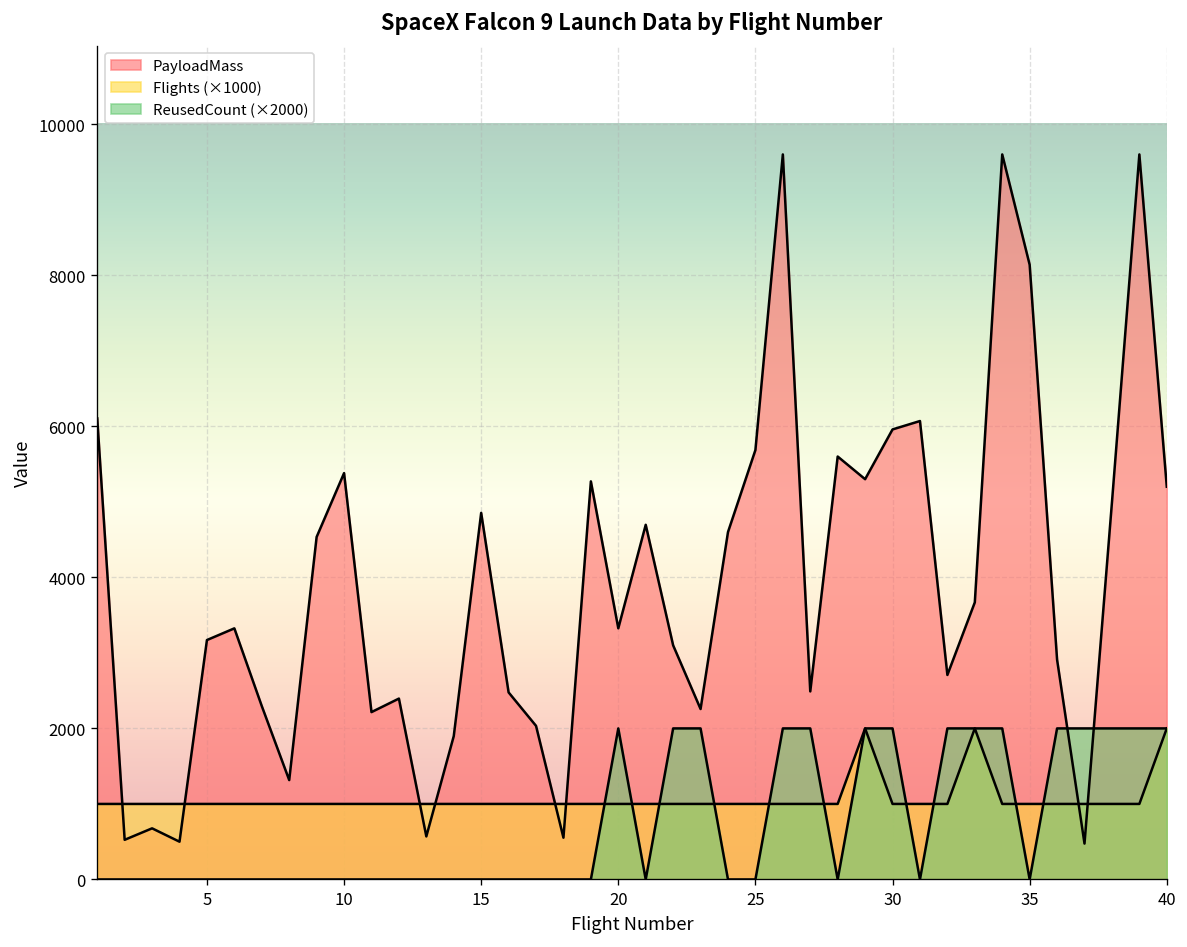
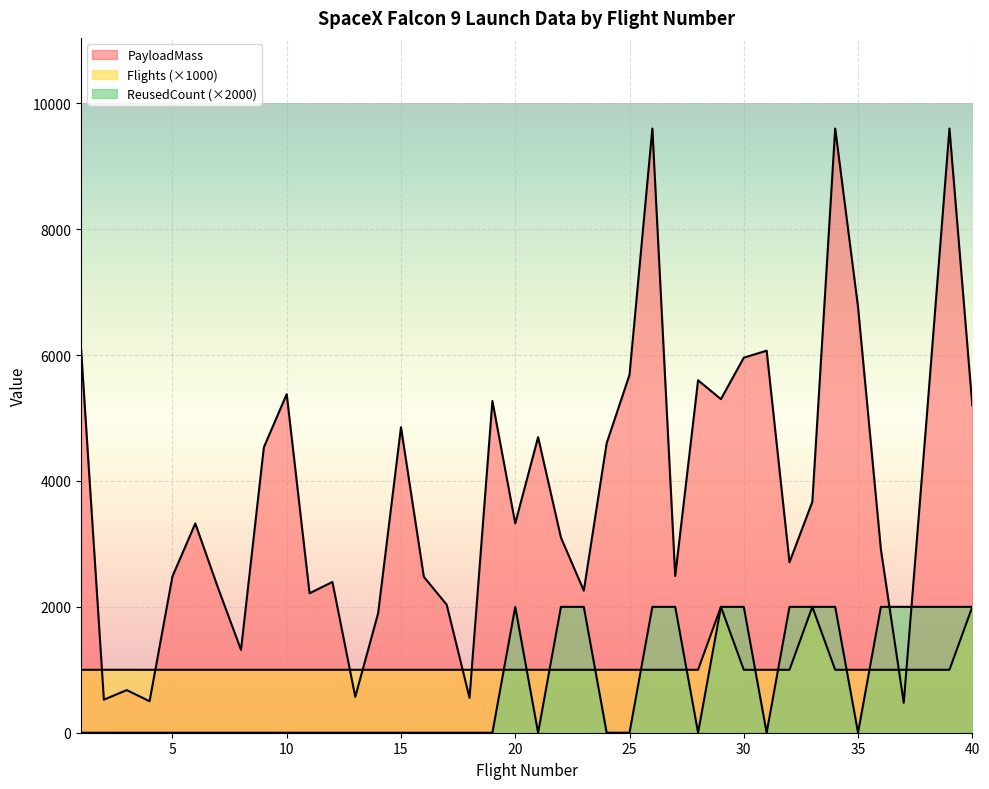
  {
    "PayloadMass": {
-     "5": 3200,
+     "5": 2500,
      "10": 5400,
      "15": 4900,
      "20": 3300,
      "25": 5700,
      "30": 6000,
-     "35": 8100,
+     "35": 6800,
      "40": 5200
    },
    "Flights (×1000)": {
      "5": 1000,
      "10": 1000,
      "15": 1000,
      "20": 1000,
      "25": 1000,
      "30": 1000,
      "35": 1000
    },
    "ReusedCount (×2000)": {
      "5": 0,
      "10": 0,
      "15": 0,
      "20": 2000,
      "25": 0,
      "30": 2000,
      "35": 0
    }
  }
